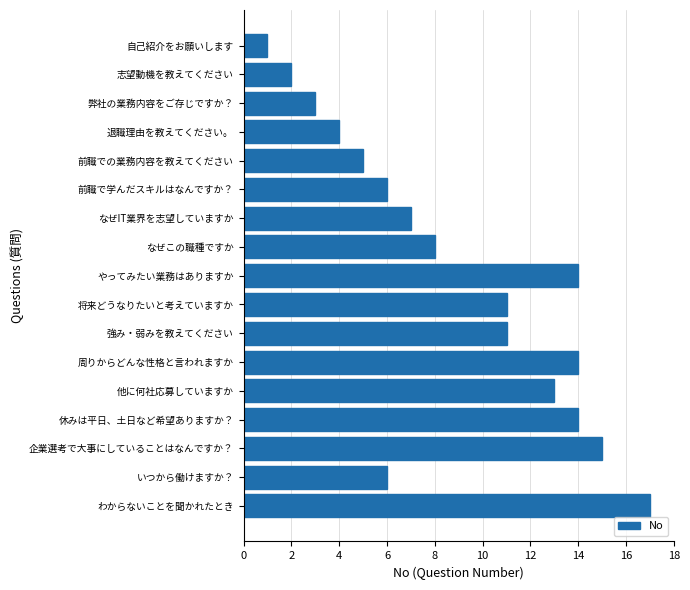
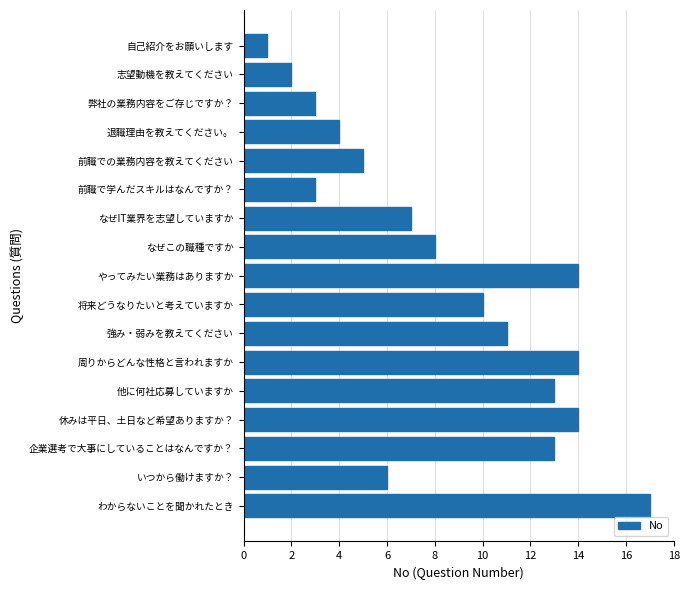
  {
    "自己紹介をお願いします": 1,
    "志望動機を教えてください": 2,
    "弊社の業務内容をご存じですか？": 3,
    "退職理由を教えてください。": 4,
    "前職での業務内容を教えてください": 5,
-   "前職で学んだスキルはなんですか？": 6,
+   "前職で学んだスキルはなんですか？": 3,
    "なぜIT業界を志望していますか": 7,
    "なぜこの職種ですか": 8,
    "やってみたい業務はありますか": 14,
-   "将来どうなりたいと考えていますか": 11,
+   "将来どうなりたいと考えていますか": 10,
    "強み・弱みを教えてください": 11,
    "周りからどんな性格と言われますか": 14,
    "他に何社応募していますか": 13,
    "休みは平日、土日など希望ありますか？": 14,
-   "企業選考で大事にしていることはなんですか？": 15,
+   "企業選考で大事にしていることはなんですか？": 13,
    "いつから働けますか？": 6,
    "わからないことを聞かれたとき": 17
  }
